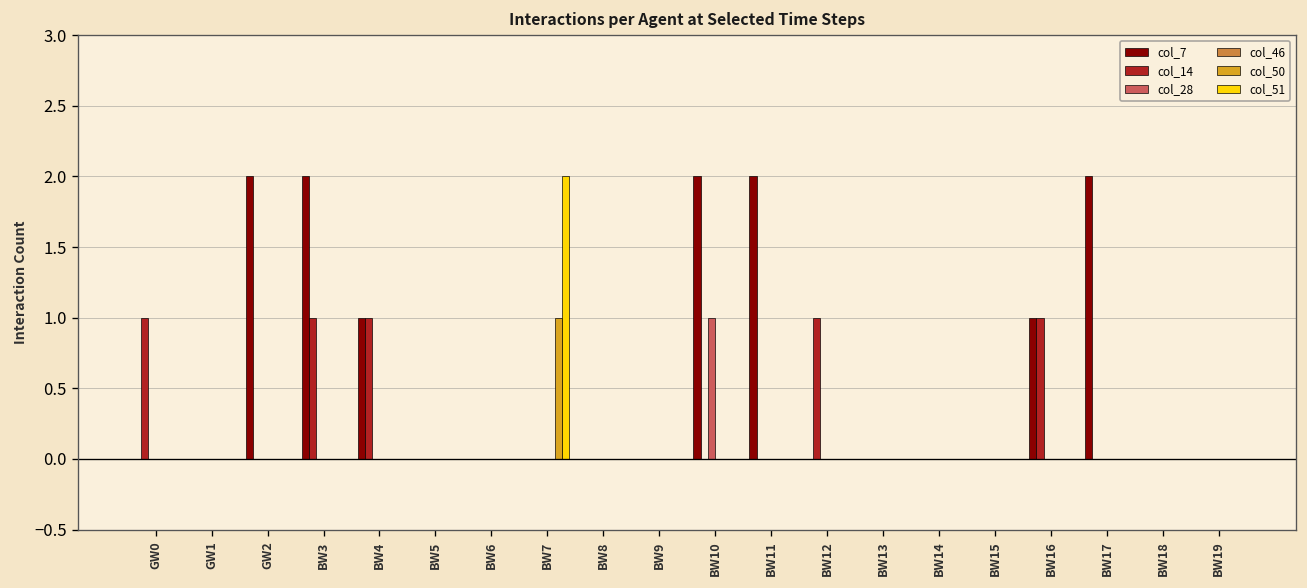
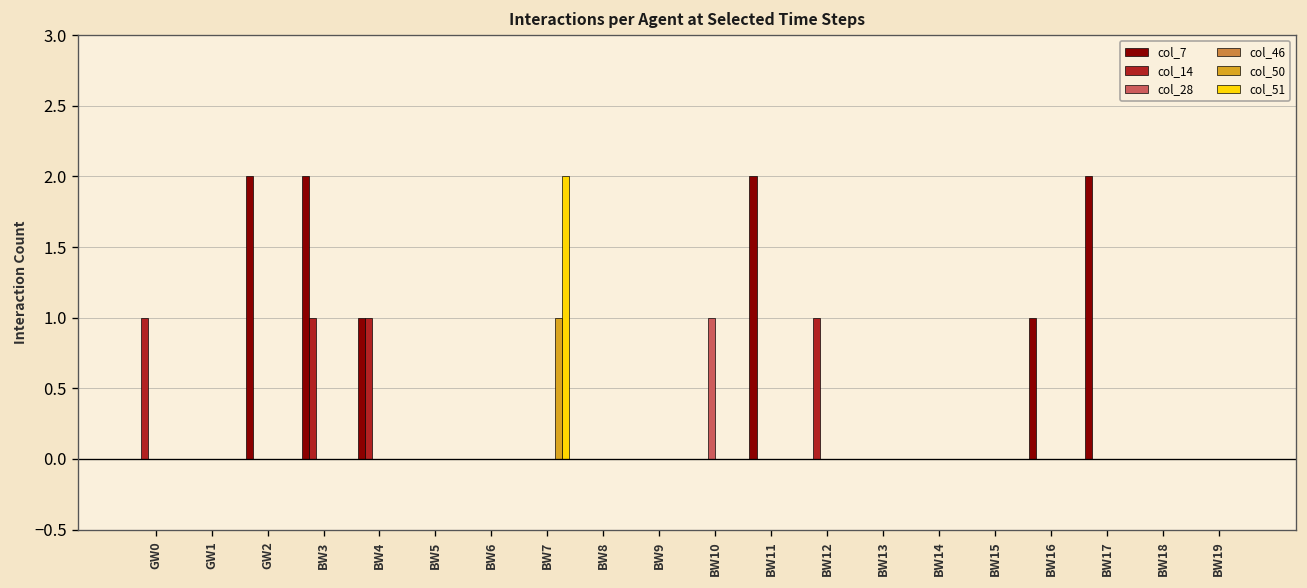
  {
    "col_7": {
      "GW0": 0,
      "GW1": 0,
      "GW2": 2,
      "BW3": 2,
      "BW4": 1,
      "BW5": 0,
      "BW6": 0,
      "BW7": 0,
      "BW8": 0,
      "BW9": 0,
-     "BW10": 2,
+     "BW10": 0,
      "BW11": 2,
      "BW12": 0,
      "BW13": 0,
      "BW14": 0,
      "BW15": 0,
      "BW16": 1,
      "BW17": 2,
      "BW18": 0,
      "BW19": 0
    },
    "col_14": {
      "GW0": 1,
      "GW1": 0,
      "GW2": 0,
      "BW3": 1,
      "BW4": 1,
      "BW5": 0,
      "BW6": 0,
      "BW7": 0,
      "BW8": 0,
      "BW9": 0,
      "BW10": 0,
      "BW11": 0,
      "BW12": 1,
      "BW13": 0,
      "BW14": 0,
      "BW15": 0,
-     "BW16": 1,
+     "BW16": 0,
      "BW17": 0,
      "BW18": 0,
      "BW19": 0
    },
    "col_51": {
      "GW0": 0,
      "GW1": 0,
      "GW2": 0,
      "BW3": 0,
      "BW4": 0,
      "BW5": 0,
      "BW6": 0,
      "BW7": 2,
      "BW8": 0,
      "BW9": 0,
      "BW10": 0,
      "BW11": 0,
      "BW12": 0,
      "BW13": 0,
      "BW14": 0,
      "BW15": 0,
      "BW16": 0,
      "BW17": 0,
      "BW18": 0,
      "BW19": 0
    }
  }
